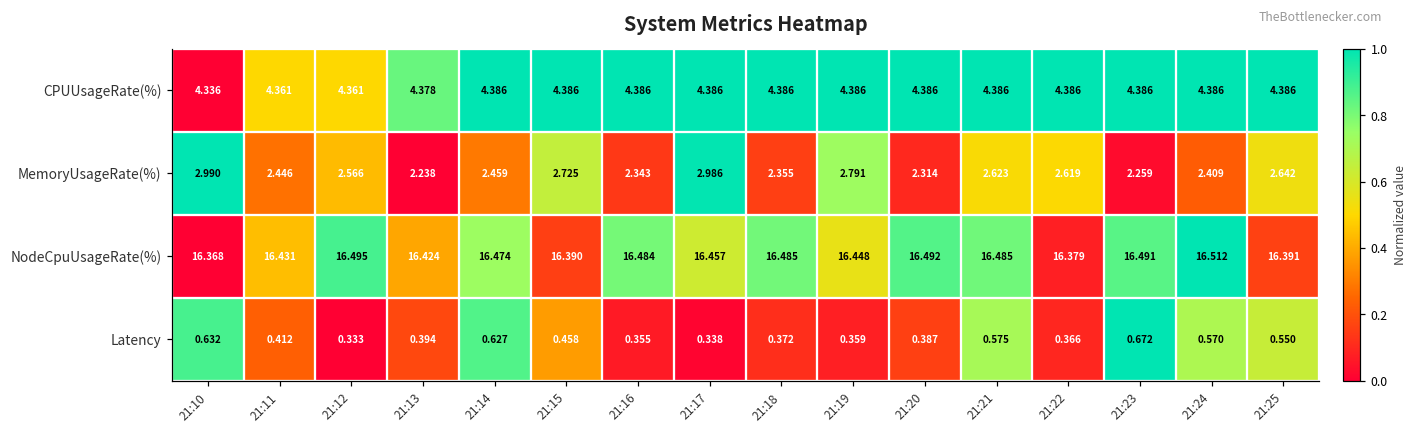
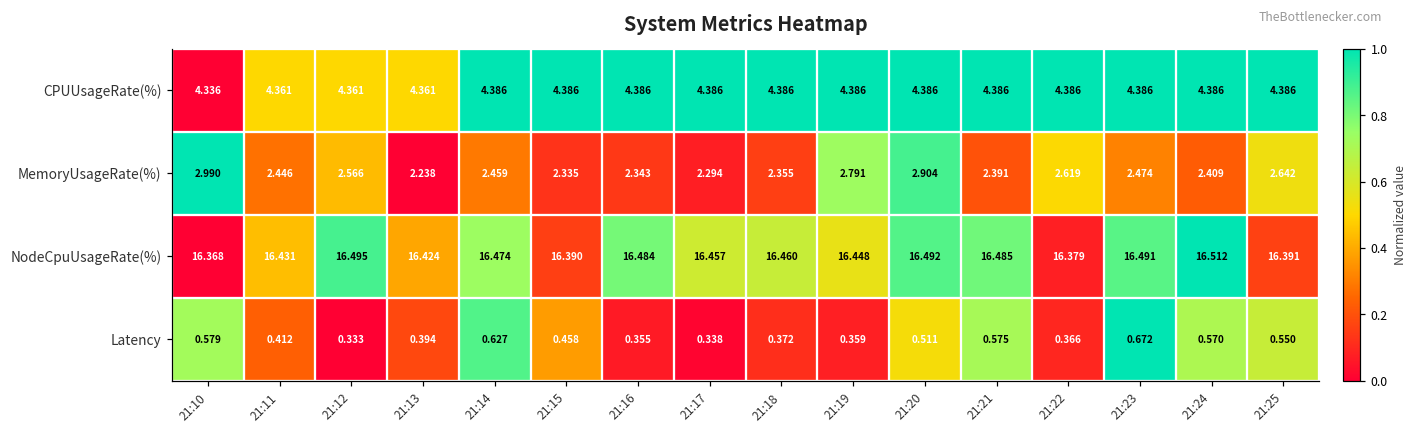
  {
    "CPUUsageRate(%)": {
      "21:10": 4.336,
      "21:11": 4.361,
      "21:12": 4.361,
-     "21:13": 4.378,
+     "21:13": 4.361,
      "21:14": 4.386,
      "21:15": 4.386,
      "21:16": 4.386,
      "21:17": 4.386,
      "21:18": 4.386,
      "21:19": 4.386,
      "21:20": 4.386,
      "21:21": 4.386,
      "21:22": 4.386,
      "21:23": 4.386,
      "21:24": 4.386,
      "21:25": 4.386
    },
    "MemoryUsageRate(%)": {
      "21:10": 2.990,
      "21:11": 2.446,
      "21:12": 2.566,
      "21:13": 2.238,
      "21:14": 2.459,
-     "21:15": 2.725,
+     "21:15": 2.335,
      "21:16": 2.343,
-     "21:17": 2.986,
+     "21:17": 2.294,
      "21:18": 2.355,
      "21:19": 2.791,
-     "21:20": 2.314,
-     "21:21": 2.623,
+     "21:20": 2.904,
+     "21:21": 2.391,
      "21:22": 2.619,
-     "21:23": 2.259,
+     "21:23": 2.474,
      "21:24": 2.409,
      "21:25": 2.642
    },
    "NodeCpuUsageRate(%)": {
      "21:10": 16.368,
      "21:11": 16.431,
      "21:12": 16.495,
      "21:13": 16.424,
      "21:14": 16.474,
      "21:15": 16.390,
      "21:16": 16.484,
      "21:17": 16.457,
-     "21:18": 16.485,
+     "21:18": 16.460,
      "21:19": 16.448,
      "21:20": 16.492,
      "21:21": 16.485,
      "21:22": 16.379,
      "21:23": 16.491,
      "21:24": 16.512,
      "21:25": 16.391
    },
    "Latency": {
-     "21:10": 0.632,
+     "21:10": 0.579,
      "21:11": 0.412,
      "21:12": 0.333,
      "21:13": 0.394,
      "21:14": 0.627,
      "21:15": 0.458,
      "21:16": 0.355,
      "21:17": 0.338,
      "21:18": 0.372,
      "21:19": 0.359,
-     "21:20": 0.387,
+     "21:20": 0.511,
      "21:21": 0.575,
      "21:22": 0.366,
      "21:23": 0.672,
      "21:24": 0.570,
      "21:25": 0.550
    }
  }
